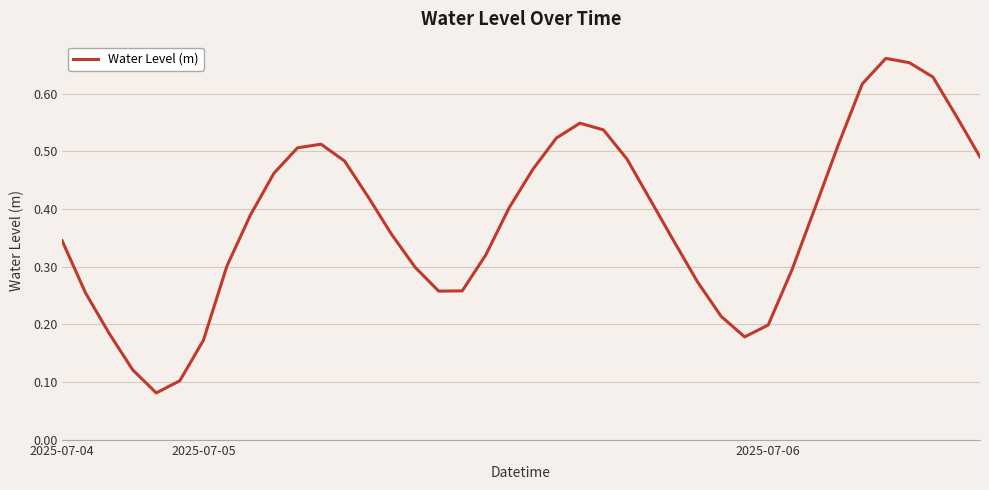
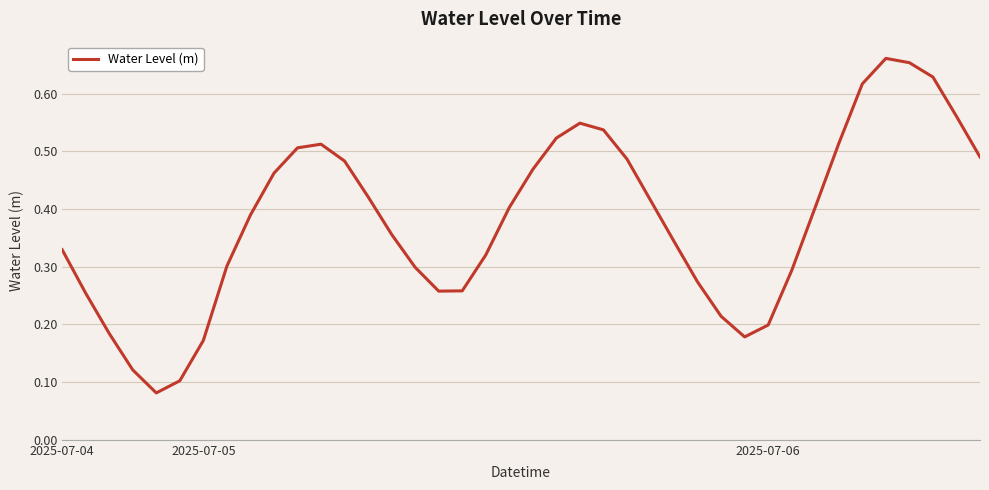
  {
-   "2025-07-04": 0.35,
+   "2025-07-04": 0.33,
    "2025-07-05": 0.17,
    "2025-07-06": 0.20
  }
